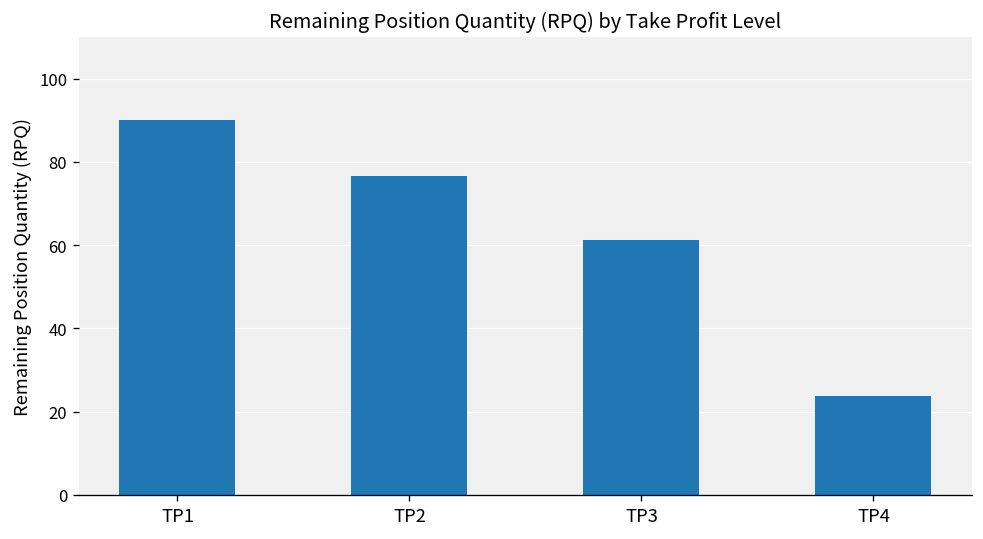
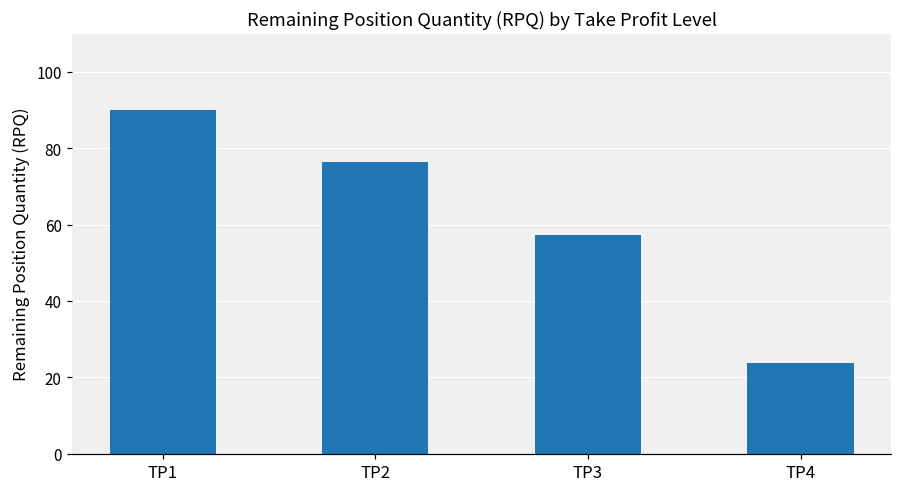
  {
    "TP1": 90,
    "TP2": 77,
-   "TP3": 61,
+   "TP3": 57,
    "TP4": 24
  }
